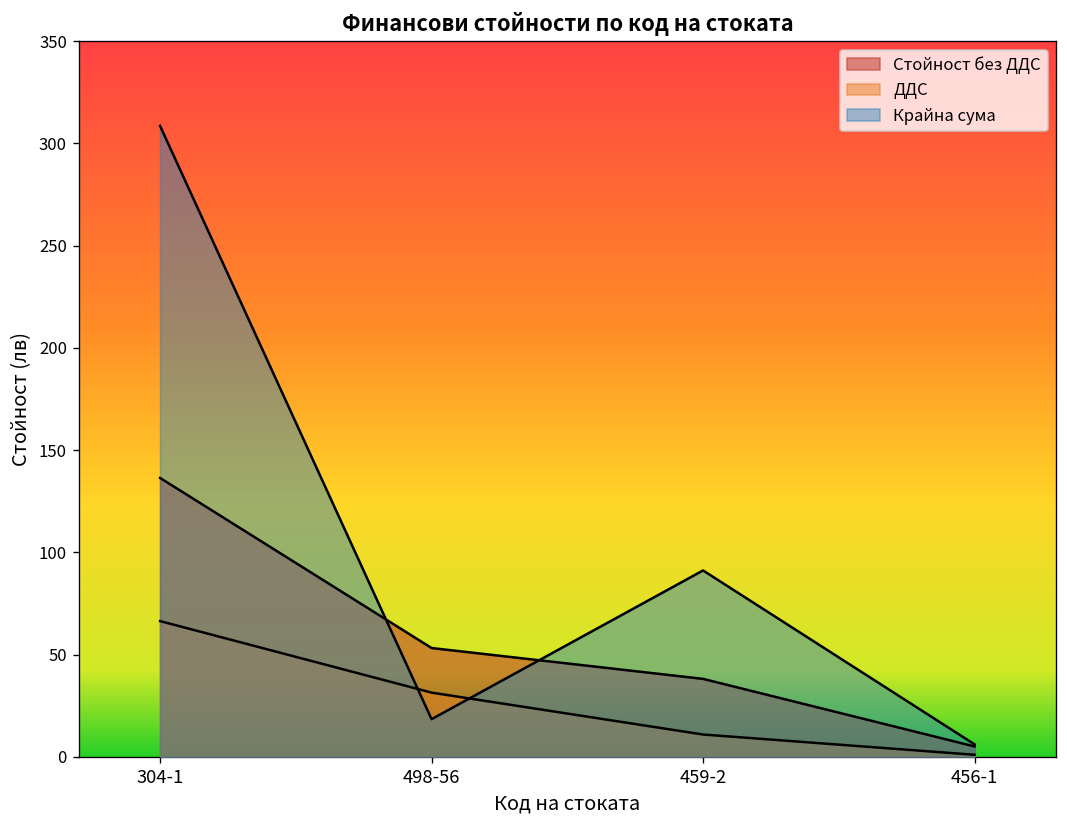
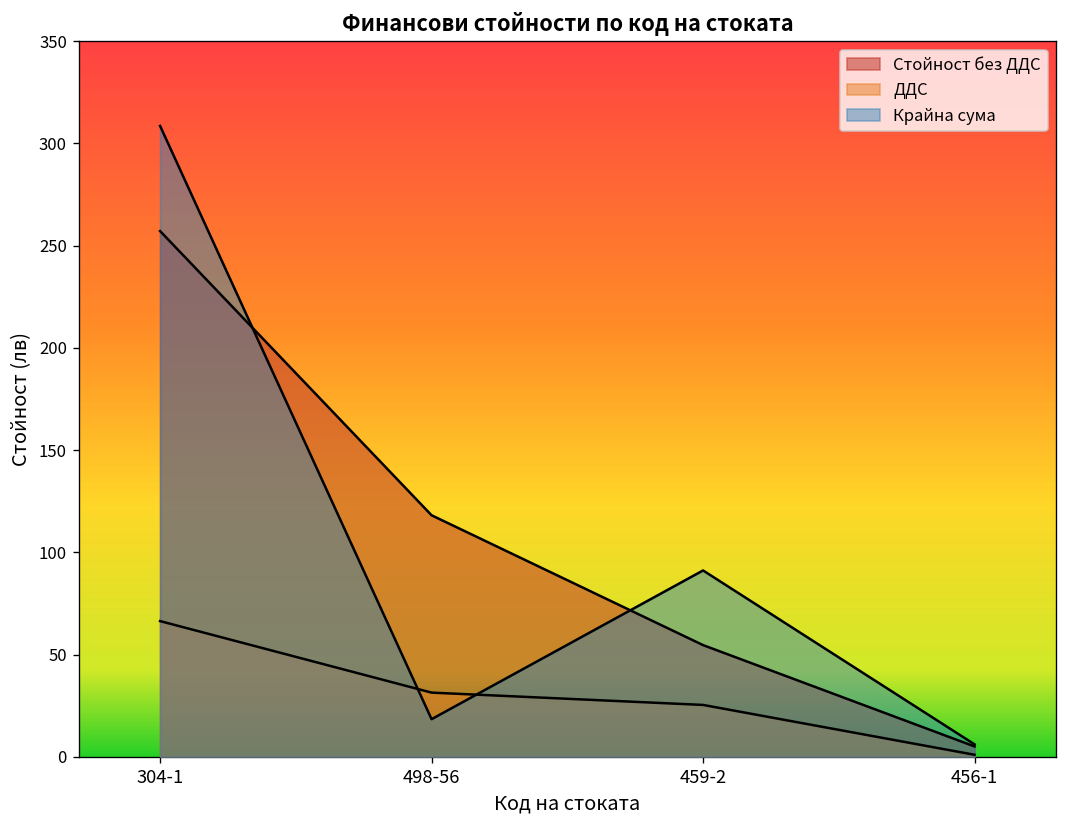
  {
    "Стойност без ДДС": {
-     "304-1": 136,
-     "498-56": 53,
-     "459-2": 38
+     "304-1": 257,
+     "498-56": 118,
+     "459-2": 55
    },
    "ДДС": {
      "304-1": 66,
      "498-56": 31,
-     "459-2": 11,
+     "459-2": 25,
      "456-1": 1
    },
    "Крайна сума": {
      "304-1": 309,
      "498-56": 18,
      "459-2": 91
    }
  }
